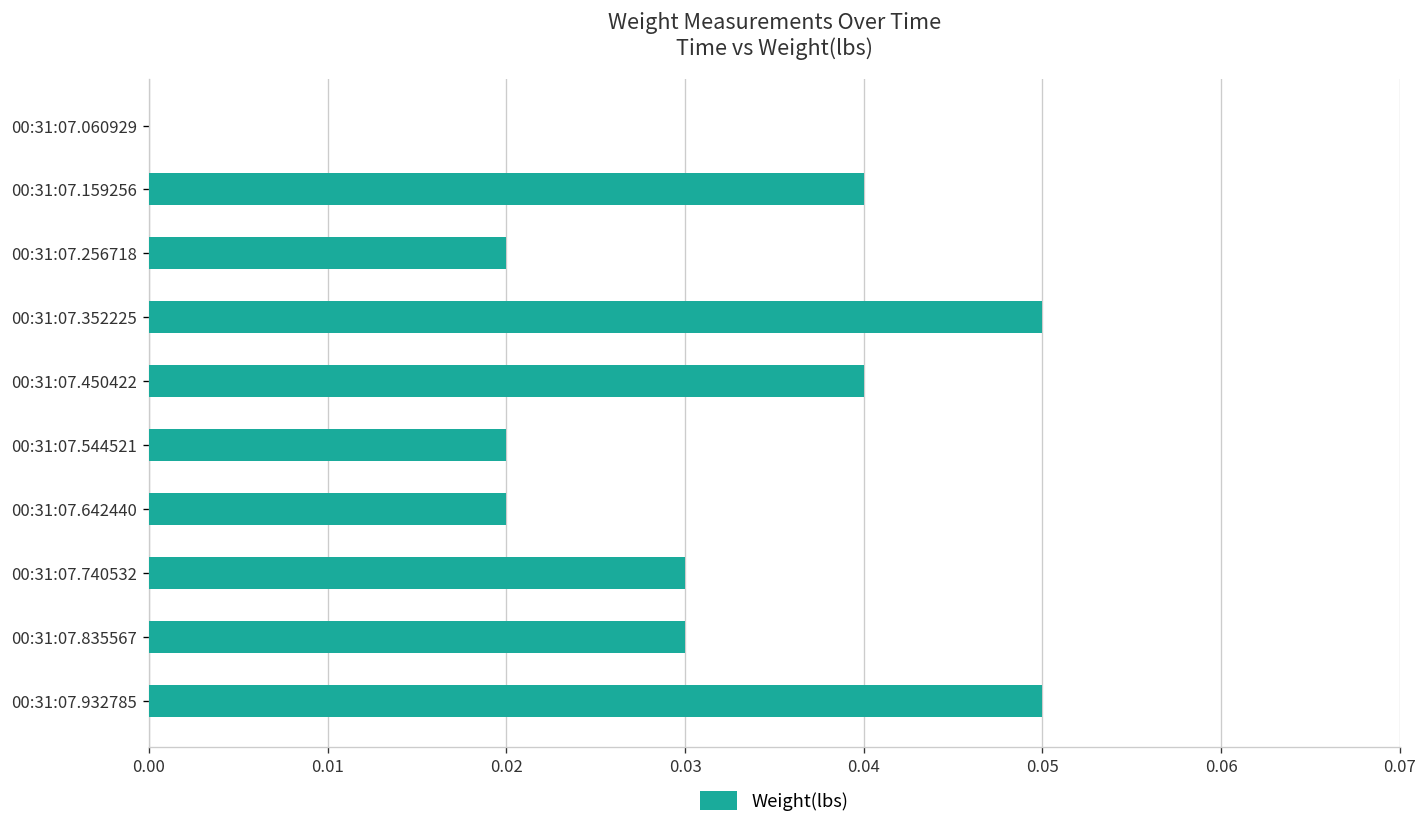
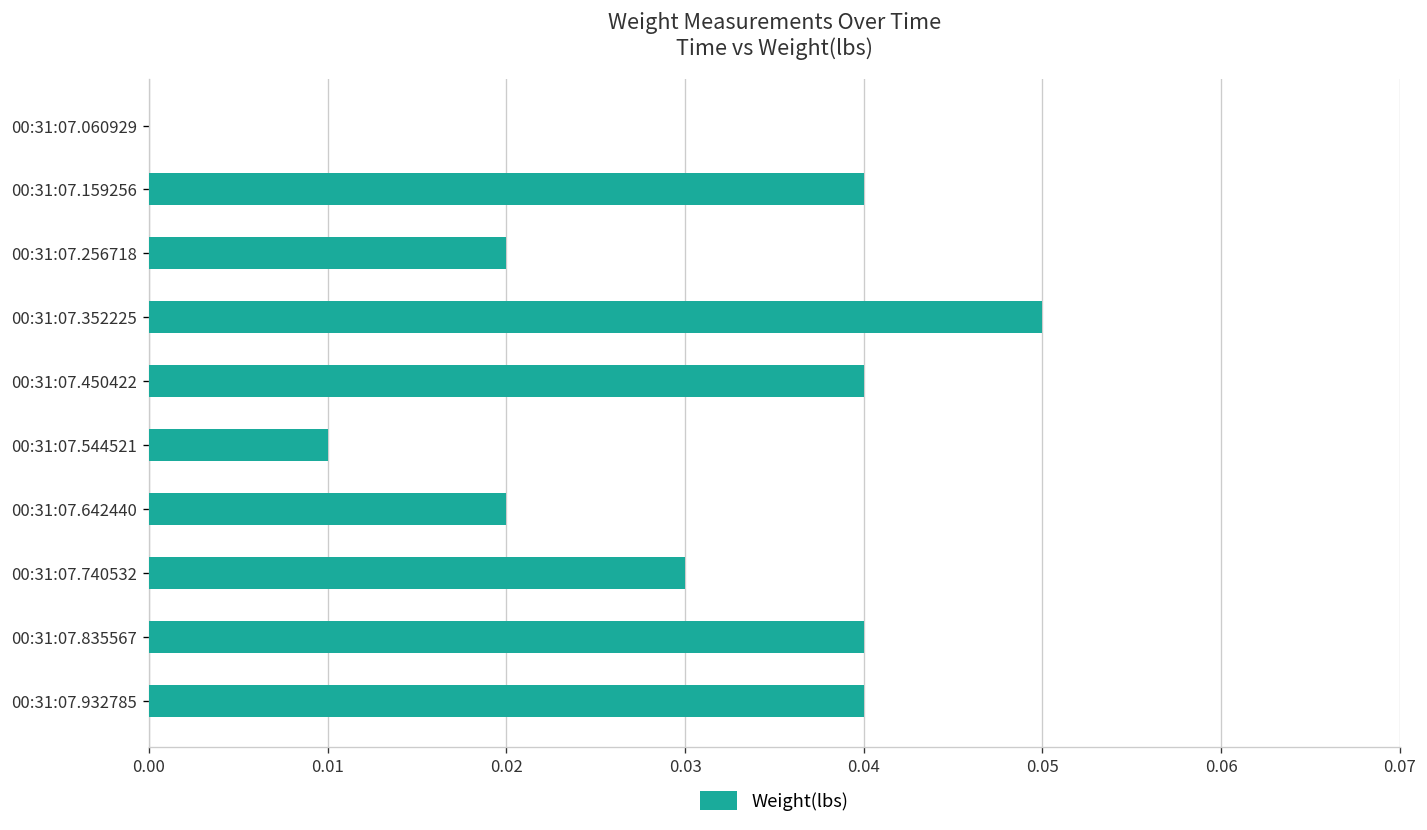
  {
    "00:31:07.060929": 0.00,
    "00:31:07.159256": 0.04,
    "00:31:07.256718": 0.02,
    "00:31:07.352225": 0.05,
    "00:31:07.450422": 0.04,
-   "00:31:07.544521": 0.02,
+   "00:31:07.544521": 0.01,
    "00:31:07.642440": 0.02,
    "00:31:07.740532": 0.03,
-   "00:31:07.835567": 0.03,
-   "00:31:07.932785": 0.05
+   "00:31:07.835567": 0.04,
+   "00:31:07.932785": 0.04
  }
